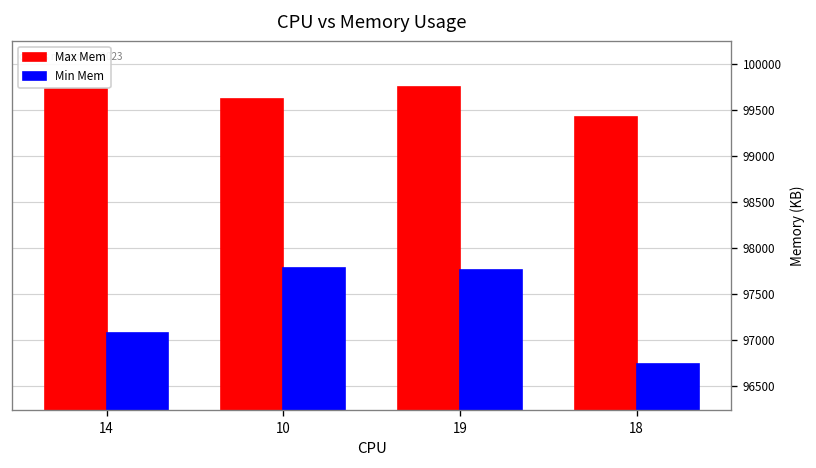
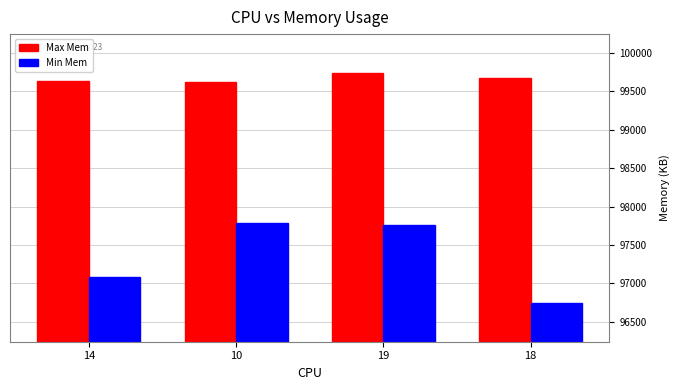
  {
    "Max Mem": {
-     "14": 99700,
+     "14": 99600,
      "10": 99600,
      "19": 99700,
-     "18": 99400
+     "18": 99700
    },
    "Min Mem": {
      "14": 97100,
      "10": 97800,
      "19": 97800,
      "18": 96700
    }
  }
